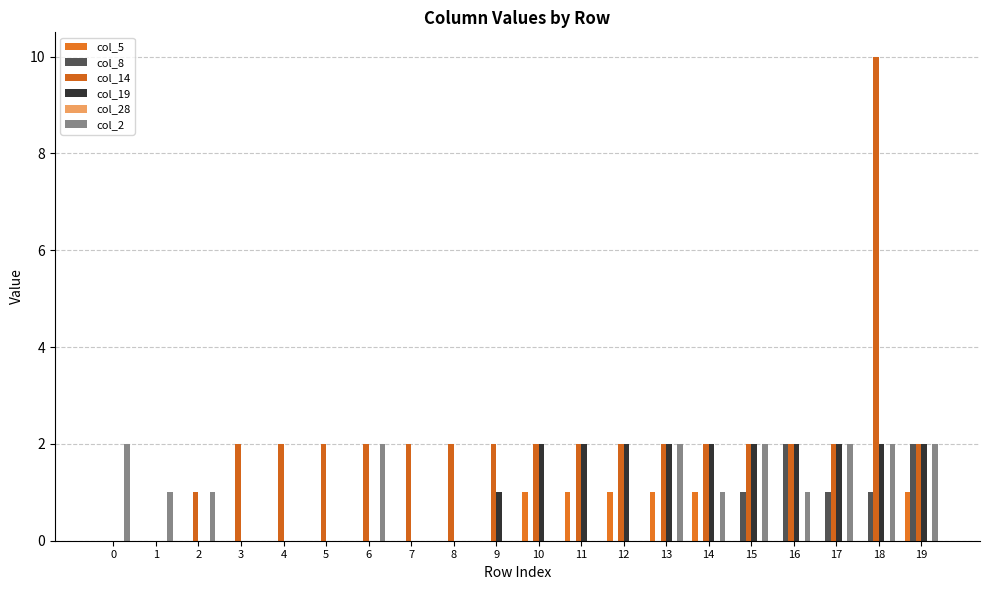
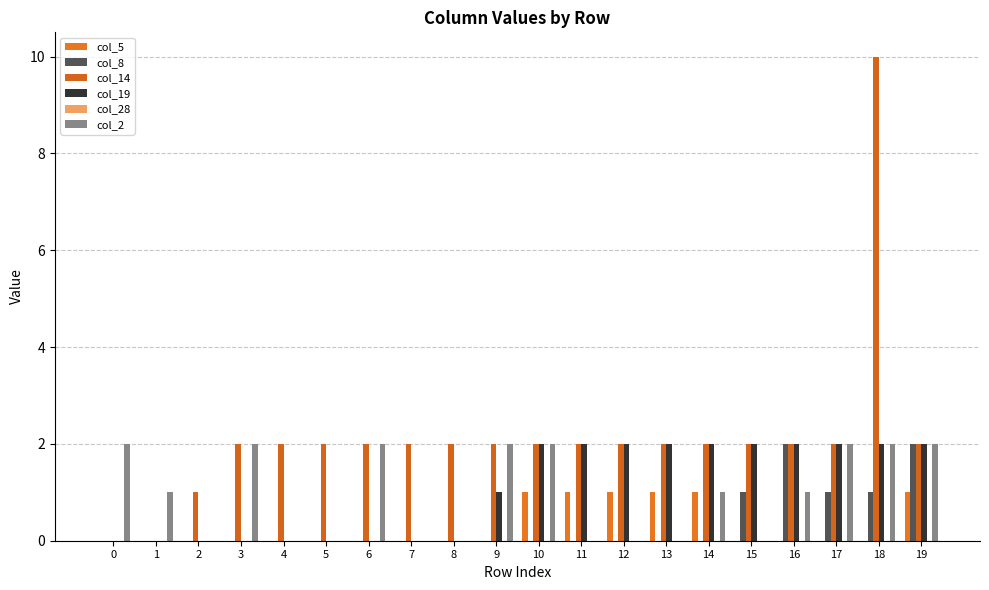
  {
    "col_28": {
      "0": 0,
      "1": 0,
      "2": 0,
      "3": 0,
      "4": 0,
      "5": 0,
      "6": 0,
      "7": 0,
      "8": 0,
      "9": 0,
      "10": 0,
      "11": 0,
      "12": 0,
      "13": 0,
      "14": 0,
      "15": 0,
      "16": 0,
      "17": 0,
      "18": 0,
      "19": 0
    },
    "col_2": {
      "0": 2,
      "1": 1,
-     "2": 1,
-     "3": 0,
+     "2": 0,
+     "3": 2,
      "4": 0,
      "5": 0,
      "6": 2,
      "7": 0,
      "8": 0,
-     "9": 0,
-     "10": 0,
+     "9": 2,
+     "10": 2,
      "11": 0,
      "12": 0,
-     "13": 2,
+     "13": 0,
      "14": 1,
-     "15": 2,
+     "15": 0,
      "16": 1,
      "17": 2,
      "18": 2,
      "19": 2
    }
  }
